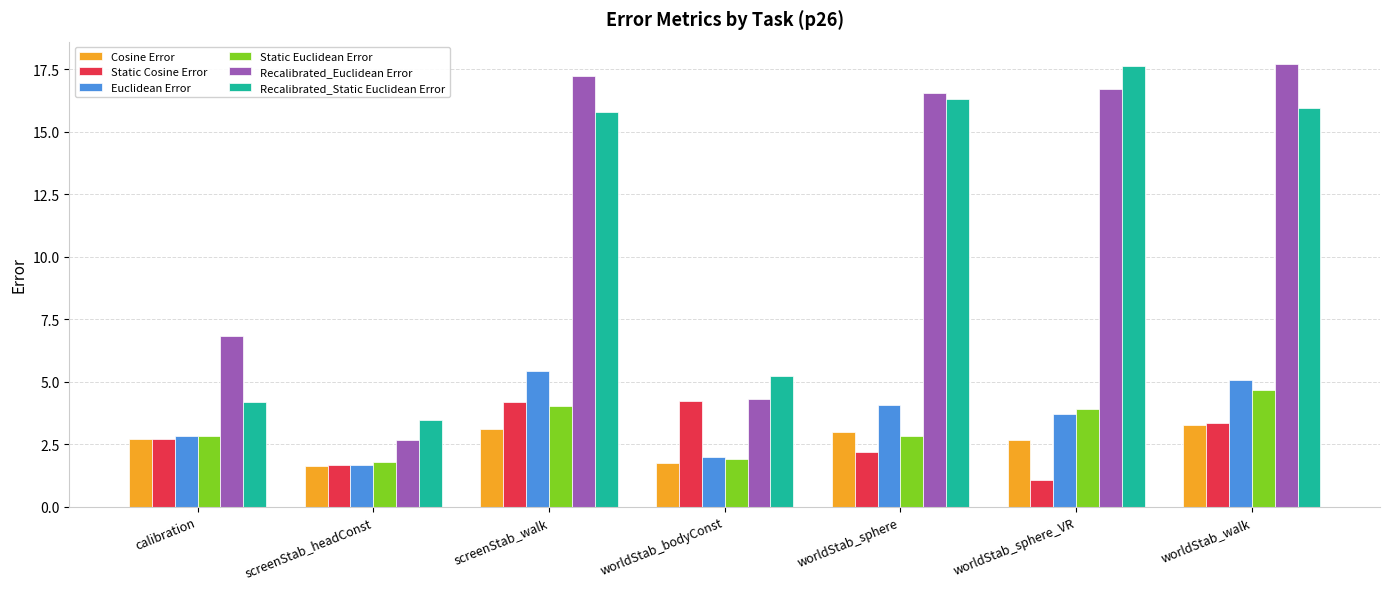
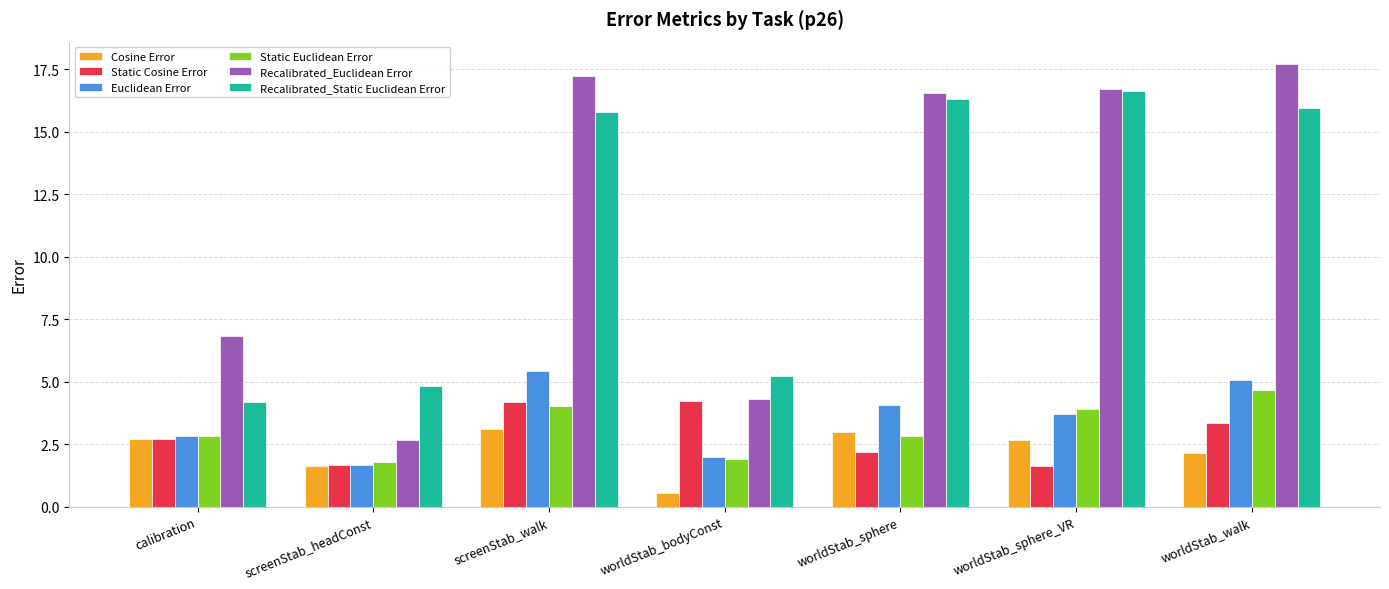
  {
    "Cosine Error": {
      "calibration": 2.7,
      "screenStab_headConst": 1.6,
      "screenStab_walk": 3.1,
-     "worldStab_bodyConst": 1.8,
+     "worldStab_bodyConst": 0.6,
      "worldStab_sphere": 3.0,
      "worldStab_sphere_VR": 2.7,
-     "worldStab_walk": 3.3
+     "worldStab_walk": 2.2
    },
    "Static Cosine Error": {
      "calibration": 2.7,
      "screenStab_headConst": 1.7,
      "screenStab_walk": 4.2,
      "worldStab_bodyConst": 4.2,
      "worldStab_sphere": 2.2,
-     "worldStab_sphere_VR": 1.1,
+     "worldStab_sphere_VR": 1.6,
      "worldStab_walk": 3.3
    },
    "Euclidean Error": {
      "calibration": 2.8,
      "screenStab_headConst": 1.7,
      "screenStab_walk": 5.4,
      "worldStab_bodyConst": 2.0,
      "worldStab_sphere": 4.1,
      "worldStab_sphere_VR": 3.7,
      "worldStab_walk": 5.1
    },
    "Static Euclidean Error": {
      "calibration": 2.8,
      "screenStab_headConst": 1.8,
      "screenStab_walk": 4.0,
      "worldStab_bodyConst": 1.9,
      "worldStab_sphere": 2.8,
      "worldStab_sphere_VR": 3.9,
      "worldStab_walk": 4.7
    },
    "Recalibrated_Euclidean Error": {
      "calibration": 6.8,
      "screenStab_headConst": 2.7,
      "screenStab_walk": 17.2,
      "worldStab_bodyConst": 4.3,
      "worldStab_sphere": 16.5,
      "worldStab_sphere_VR": 16.7,
      "worldStab_walk": 17.7
    },
    "Recalibrated_Static Euclidean Error": {
      "calibration": 4.2,
-     "screenStab_headConst": 3.5,
+     "screenStab_headConst": 4.8,
      "screenStab_walk": 15.8,
      "worldStab_bodyConst": 5.2,
      "worldStab_sphere": 16.3,
-     "worldStab_sphere_VR": 17.6,
+     "worldStab_sphere_VR": 16.6,
      "worldStab_walk": 15.9
    }
  }
